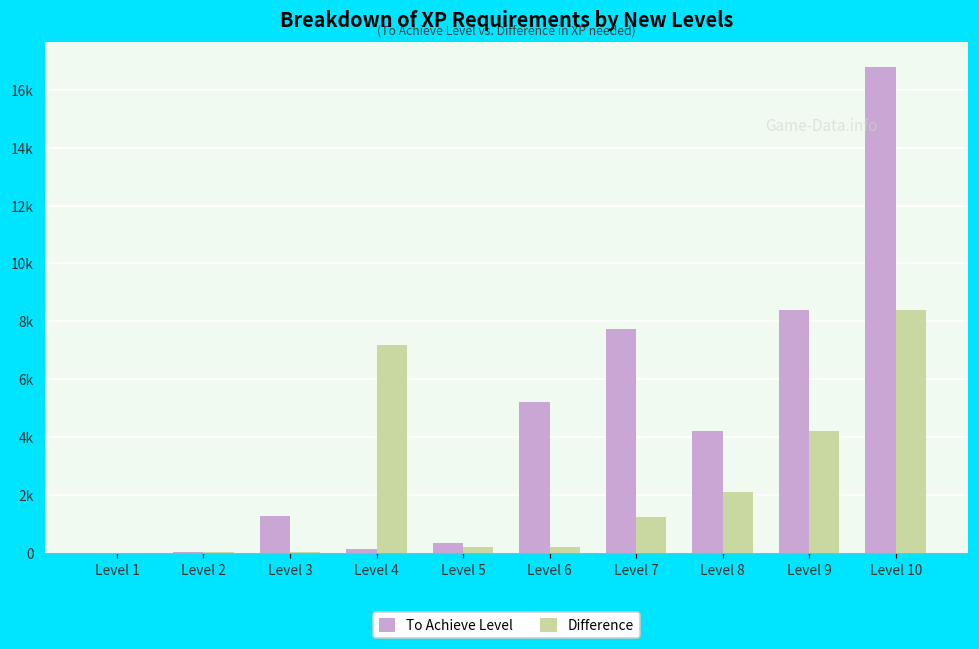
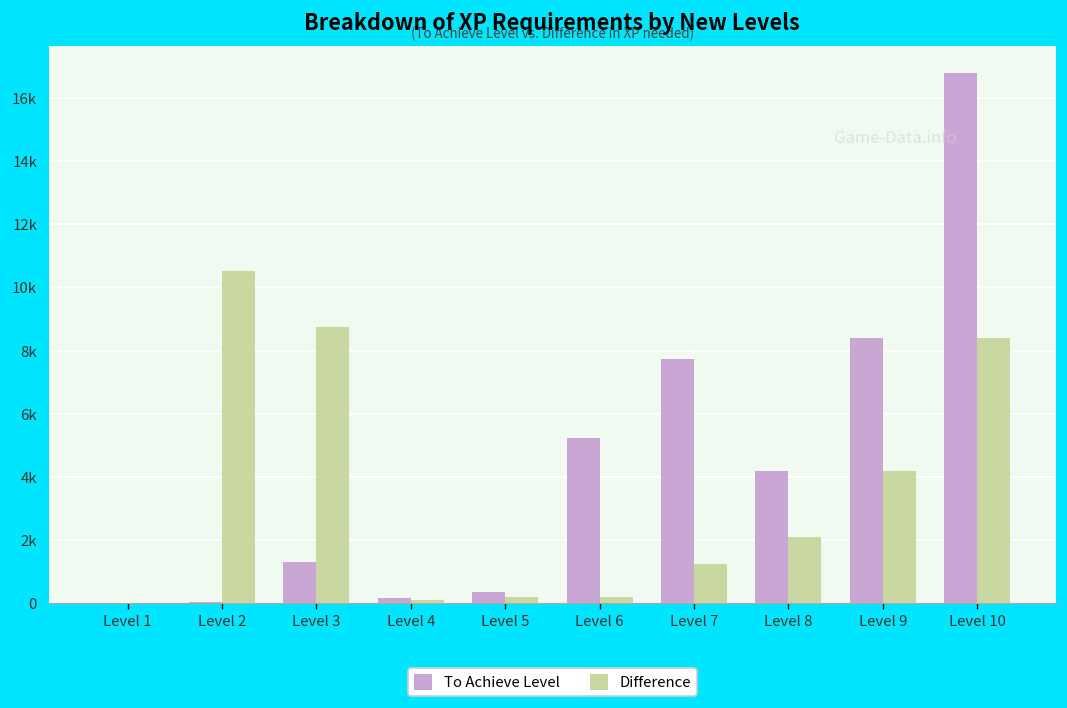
  {
    "To Achieve Level": {
      "Level 3": 1300,
      "Level 4": 200,
      "Level 5": 400,
      "Level 6": 5200,
      "Level 7": 7700,
      "Level 8": 4200,
      "Level 9": 8400,
      "Level 10": 16800
    },
    "Difference": {
      "Level 1": 0,
-     "Level 2": 0,
-     "Level 3": 0,
-     "Level 4": 7200,
+     "Level 2": 10500,
+     "Level 3": 8700,
+     "Level 4": 100,
      "Level 5": 200,
      "Level 6": 200,
      "Level 7": 1200,
      "Level 8": 2100,
      "Level 9": 4200,
      "Level 10": 8400
    }
  }
